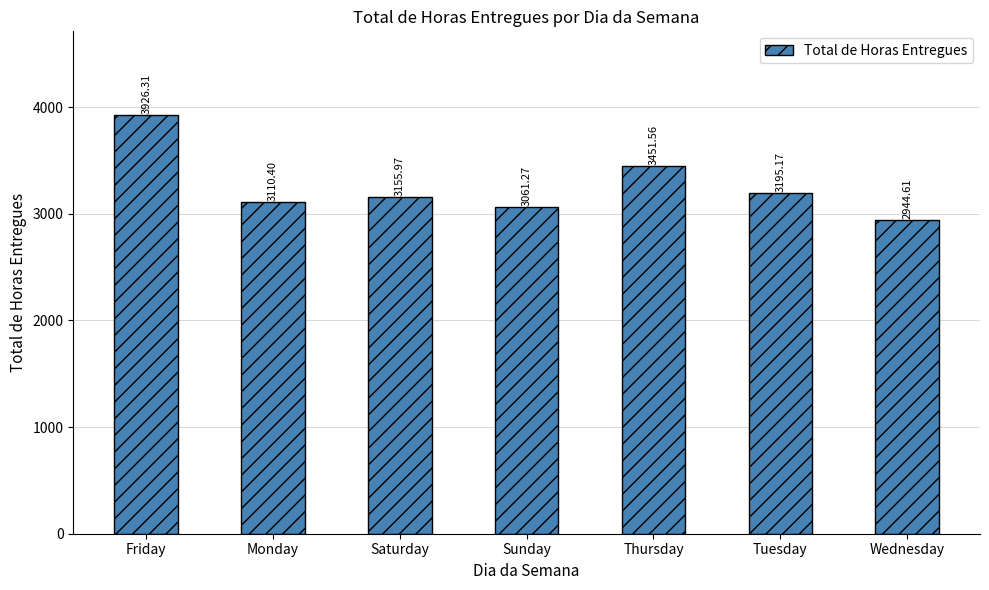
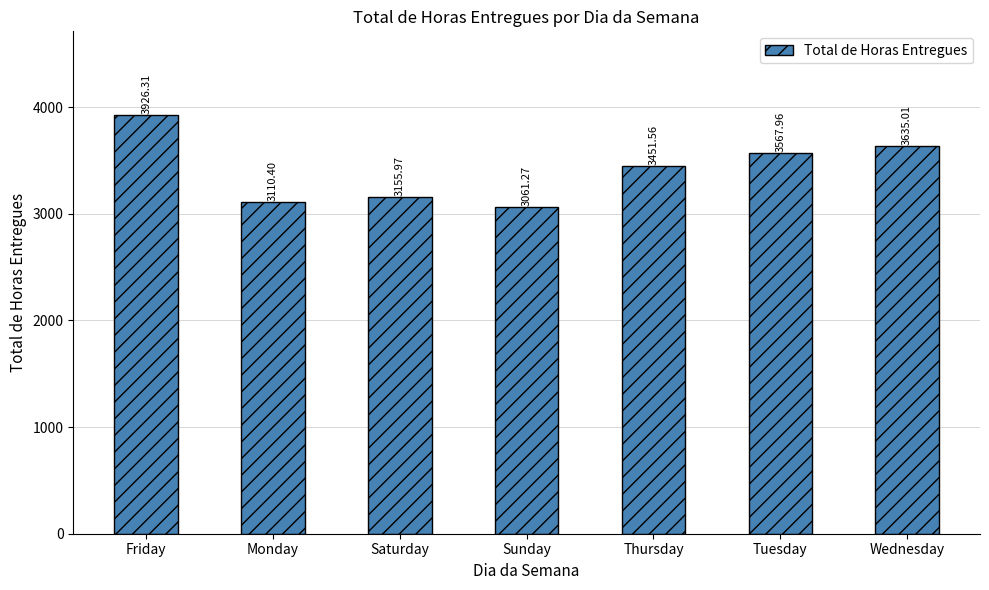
  {
    "Friday": 3926.31,
    "Monday": 3110.40,
    "Saturday": 3155.97,
    "Sunday": 3061.27,
    "Thursday": 3451.56,
-   "Tuesday": 3195.17,
-   "Wednesday": 2944.61
+   "Tuesday": 3567.96,
+   "Wednesday": 3635.01
  }
